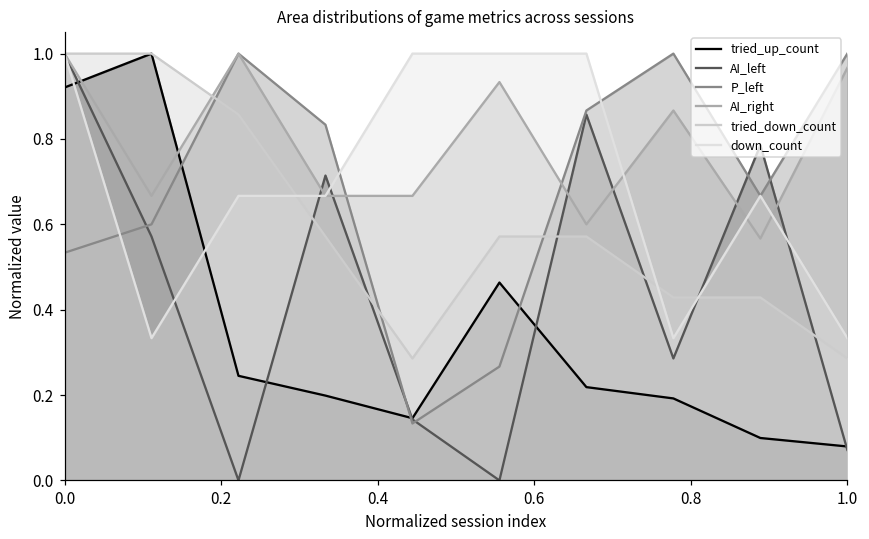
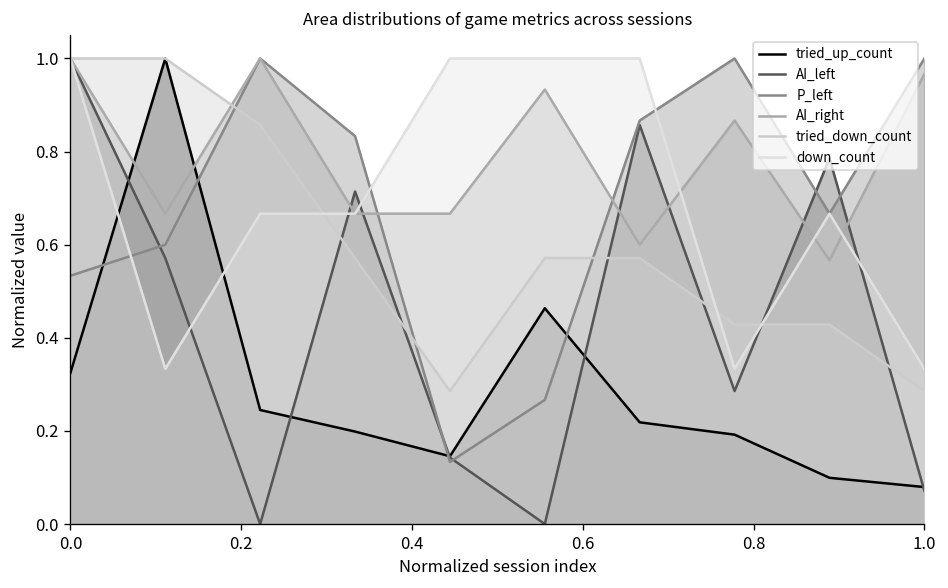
  {
    "tried_up_count": {
-     "0.0": 0.92,
+     "0.0": 0.32,
      "1.0": 0.08
    },
    "AI_left": {
      "1.0": 0.07
    }
  }
